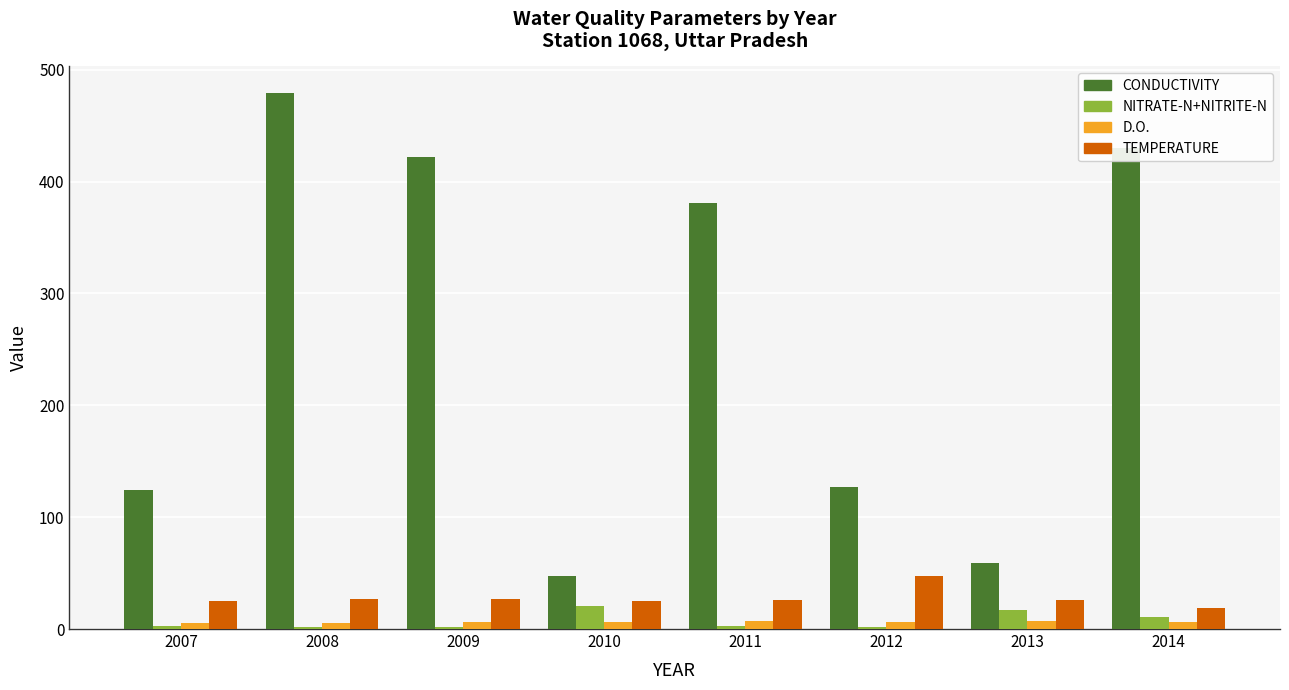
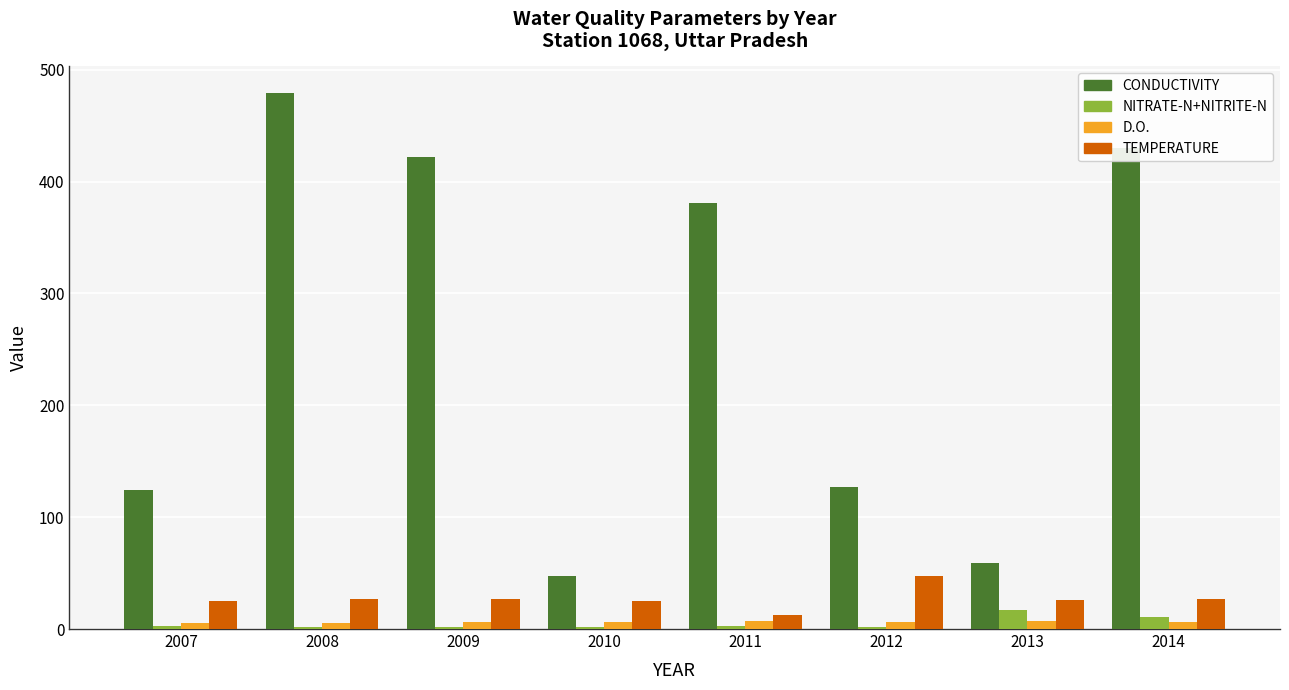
  {
    "CONDUCTIVITY": {
      "2007": 124,
      "2008": 479,
      "2009": 422,
      "2010": 47,
      "2011": 381,
      "2012": 127,
      "2013": 59
    },
    "NITRATE-N+NITRITE-N": {
      "2007": 3,
      "2008": 2,
-     "2010": 21,
+     "2010": 2,
      "2011": 3,
      "2013": 17,
      "2014": 11
    },
    "D.O.": {
      "2007": 6,
      "2008": 6,
      "2009": 6,
      "2010": 6,
      "2011": 7,
      "2012": 7,
      "2013": 7,
      "2014": 6
    },
    "TEMPERATURE": {
      "2007": 25,
      "2008": 27,
      "2009": 27,
      "2010": 25,
-     "2011": 26,
+     "2011": 13,
      "2012": 47,
      "2013": 26,
-     "2014": 19
+     "2014": 27
    }
  }
